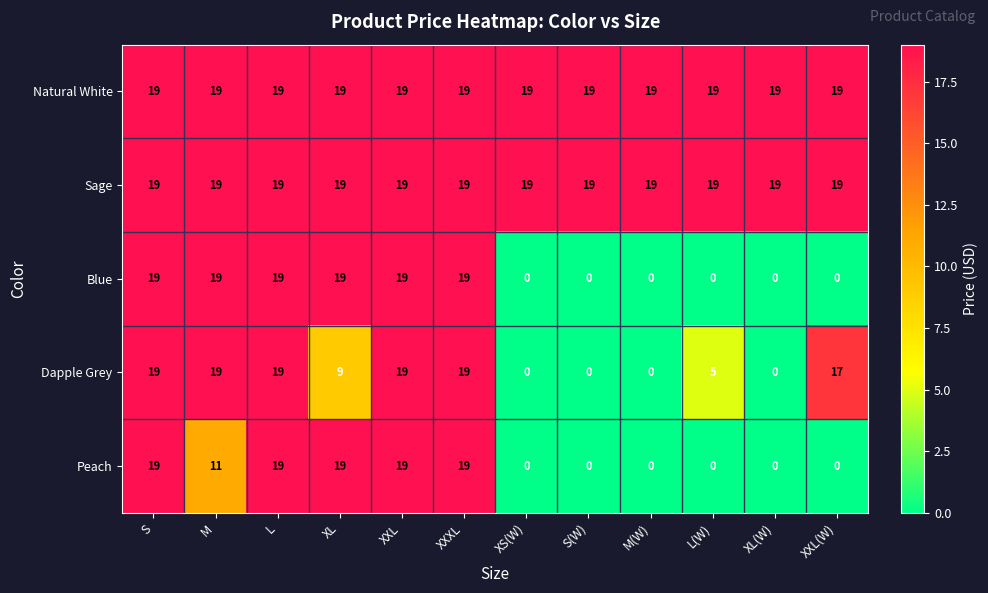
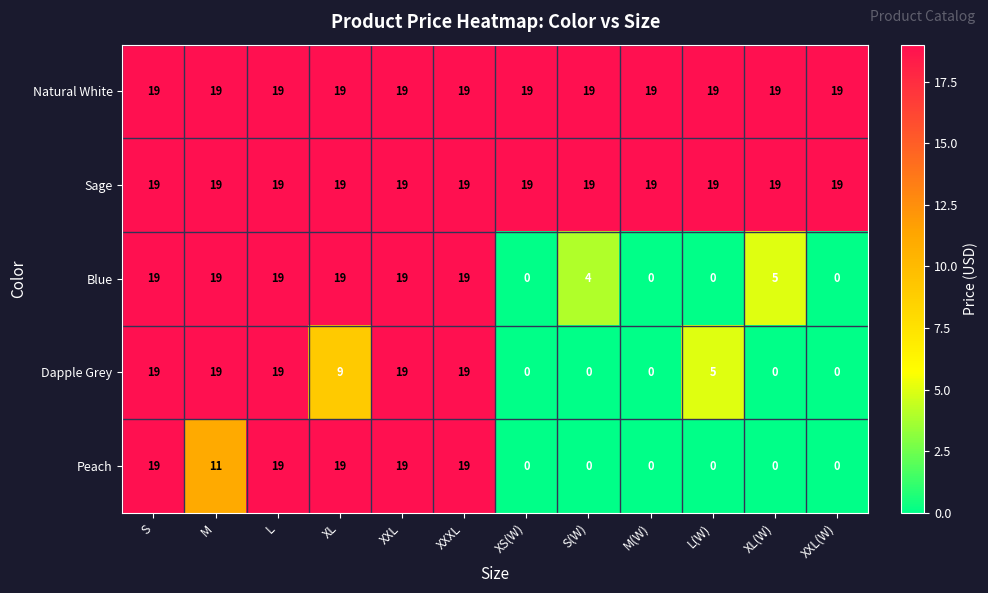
  {
    "Natural White": {
      "S": 19,
      "M": 19,
      "L": 19,
      "XL": 19,
      "XXL": 19,
      "XXXL": 19,
      "XS(W)": 19,
      "S(W)": 19,
      "M(W)": 19,
      "L(W)": 19,
      "XL(W)": 19,
      "XXL(W)": 19
    },
    "Sage": {
      "S": 19,
      "M": 19,
      "L": 19,
      "XL": 19,
      "XXL": 19,
      "XXXL": 19,
      "XS(W)": 19,
      "S(W)": 19,
      "M(W)": 19,
      "L(W)": 19,
      "XL(W)": 19,
      "XXL(W)": 19
    },
    "Blue": {
      "S": 19,
      "M": 19,
      "L": 19,
      "XL": 19,
      "XXL": 19,
      "XXXL": 19,
      "XS(W)": 0,
-     "S(W)": 0,
+     "S(W)": 4,
      "M(W)": 0,
      "L(W)": 0,
-     "XL(W)": 0,
+     "XL(W)": 5,
      "XXL(W)": 0
    },
    "Dapple Grey": {
      "S": 19,
      "M": 19,
      "L": 19,
      "XL": 9,
      "XXL": 19,
      "XXXL": 19,
      "XS(W)": 0,
      "S(W)": 0,
      "M(W)": 0,
      "L(W)": 5,
      "XL(W)": 0,
-     "XXL(W)": 17
+     "XXL(W)": 0
    },
    "Peach": {
      "S": 19,
      "M": 11,
      "L": 19,
      "XL": 19,
      "XXL": 19,
      "XXXL": 19,
      "XS(W)": 0,
      "S(W)": 0,
      "M(W)": 0,
      "L(W)": 0,
      "XL(W)": 0,
      "XXL(W)": 0
    }
  }
